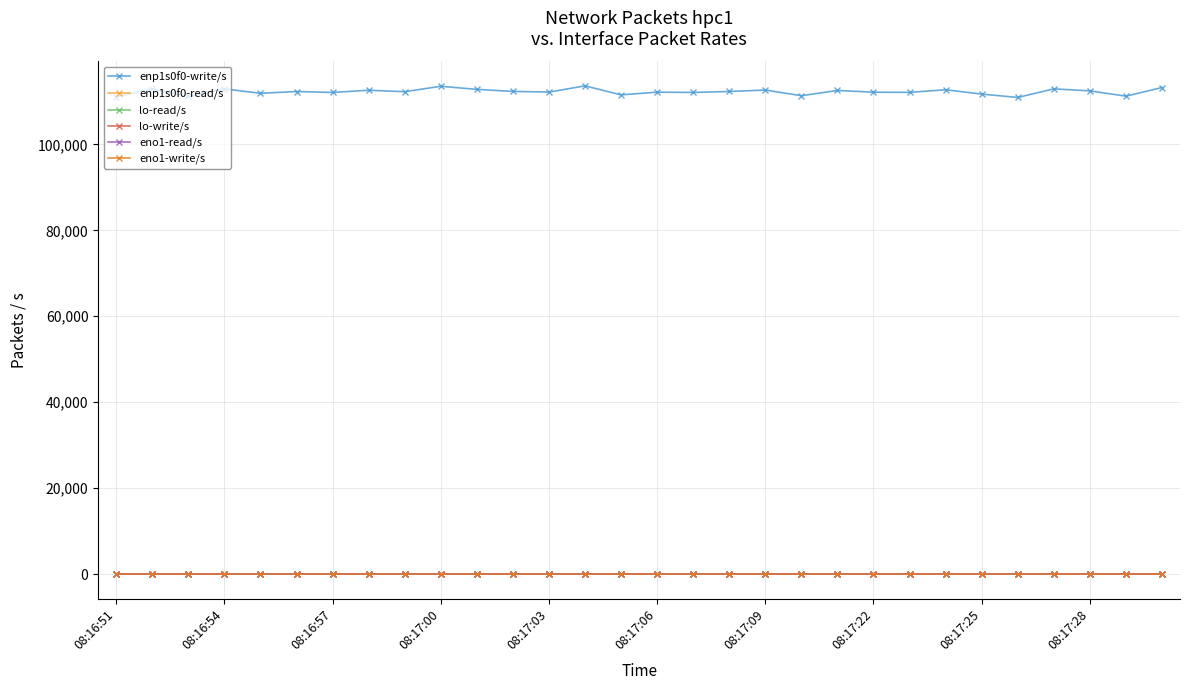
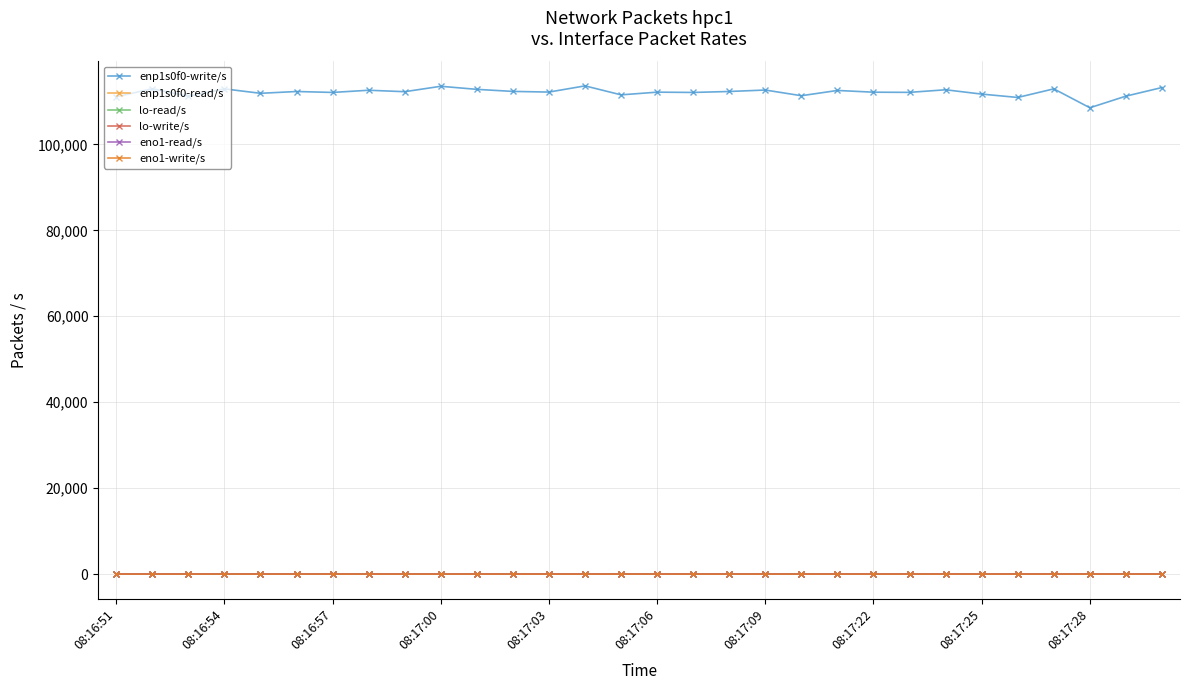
  {
    "enp1s0f0-write/s": {
      "08:16:57": "112,000",
      "08:17:00": "114,000",
      "08:17:03": "112,000",
      "08:17:06": "112,000",
      "08:17:09": "113,000",
      "08:17:22": "112,000",
      "08:17:25": "112,000",
-     "08:17:28": "112,000"
+     "08:17:28": "109,000"
    },
    "eno1-write/s": {
      "08:16:51": "0",
      "08:16:54": "0",
      "08:16:57": "0",
      "08:17:00": "0",
      "08:17:03": "0",
      "08:17:06": "0",
      "08:17:09": "0",
      "08:17:22": "0",
      "08:17:25": "0",
      "08:17:28": "0"
    }
  }
